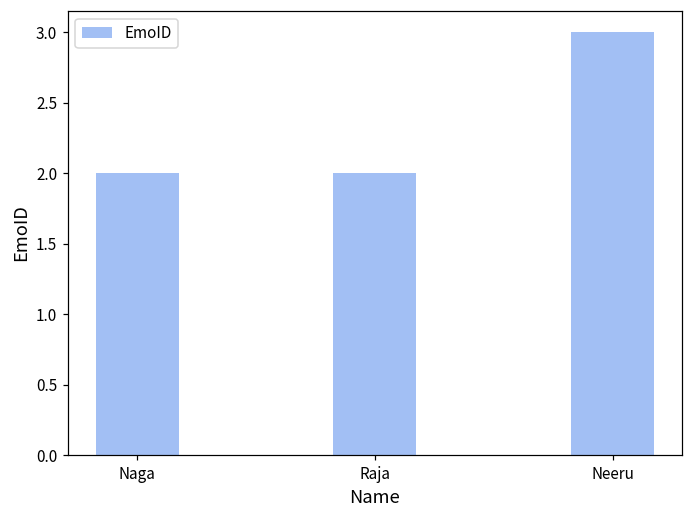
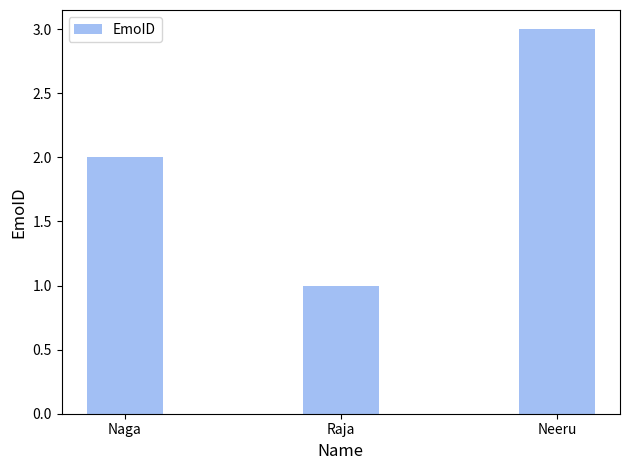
  {
    "Naga": 2,
-   "Raja": 2,
+   "Raja": 1,
    "Neeru": 3
  }
